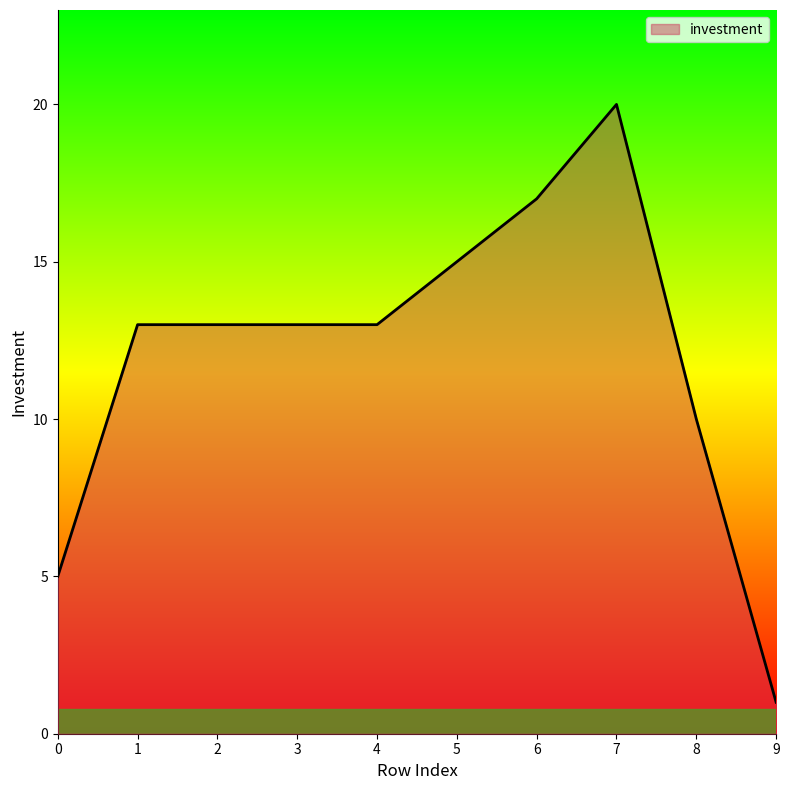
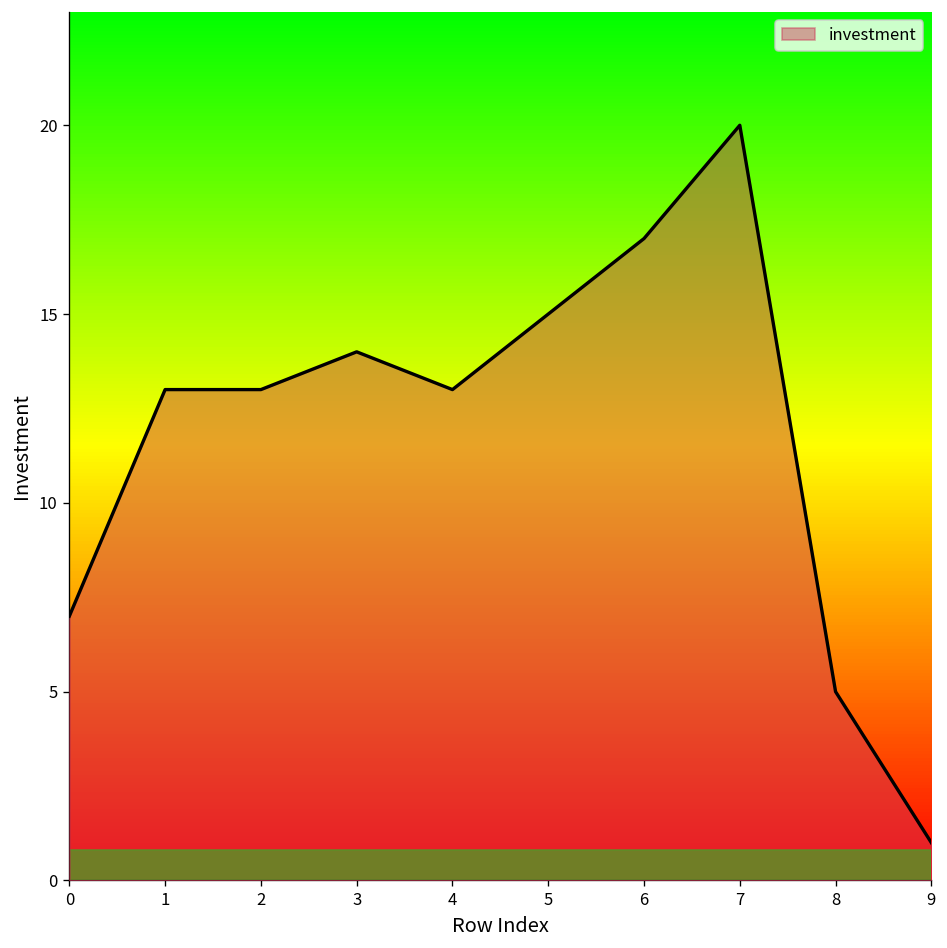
  {
-   "0": 5,
+   "0": 7,
    "1": 13,
    "2": 13,
-   "3": 13,
+   "3": 14,
    "4": 13,
    "5": 15,
    "6": 17,
    "7": 20,
-   "8": 10,
+   "8": 5,
    "9": 1
  }
